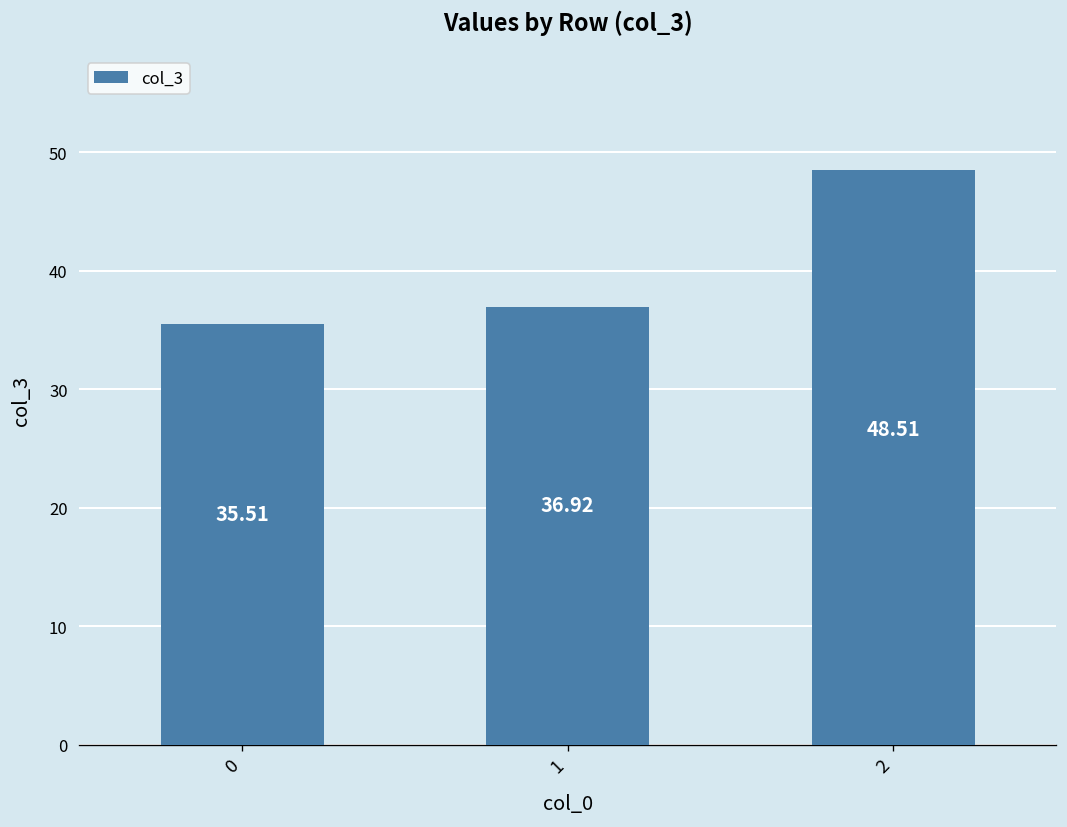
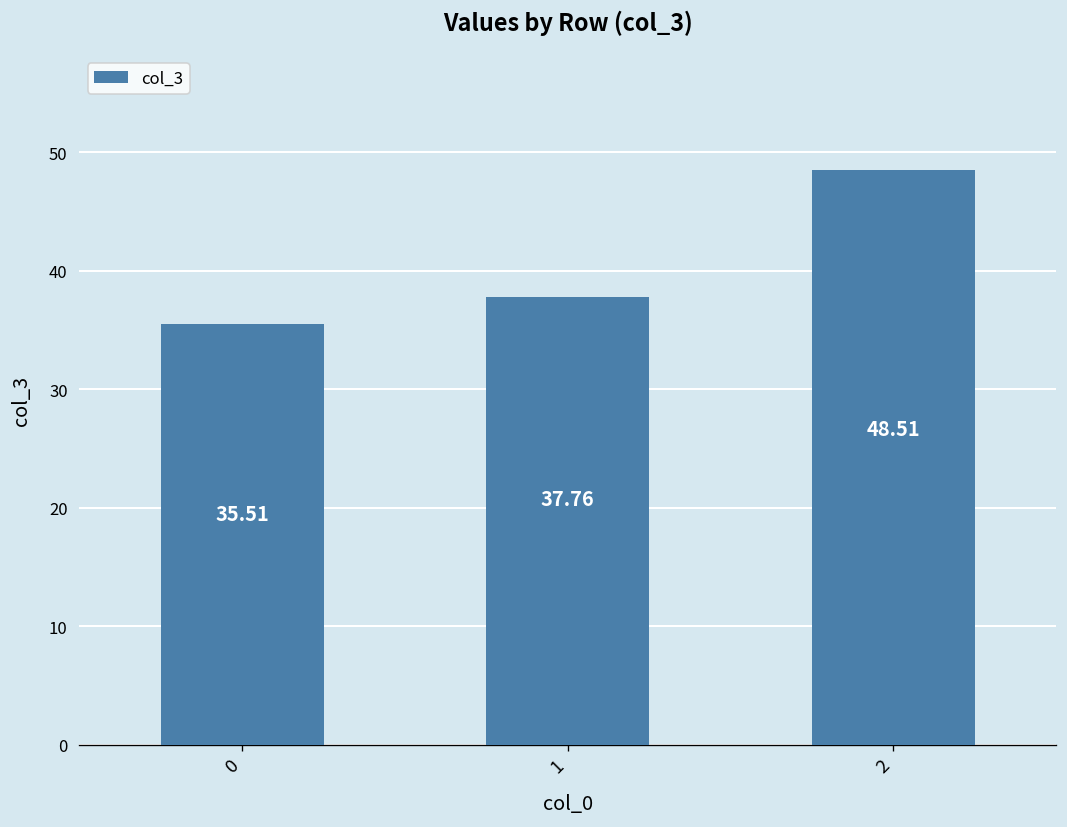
  {
    "0": 35.51,
-   "1": 36.92,
+   "1": 37.76,
    "2": 48.51
  }
